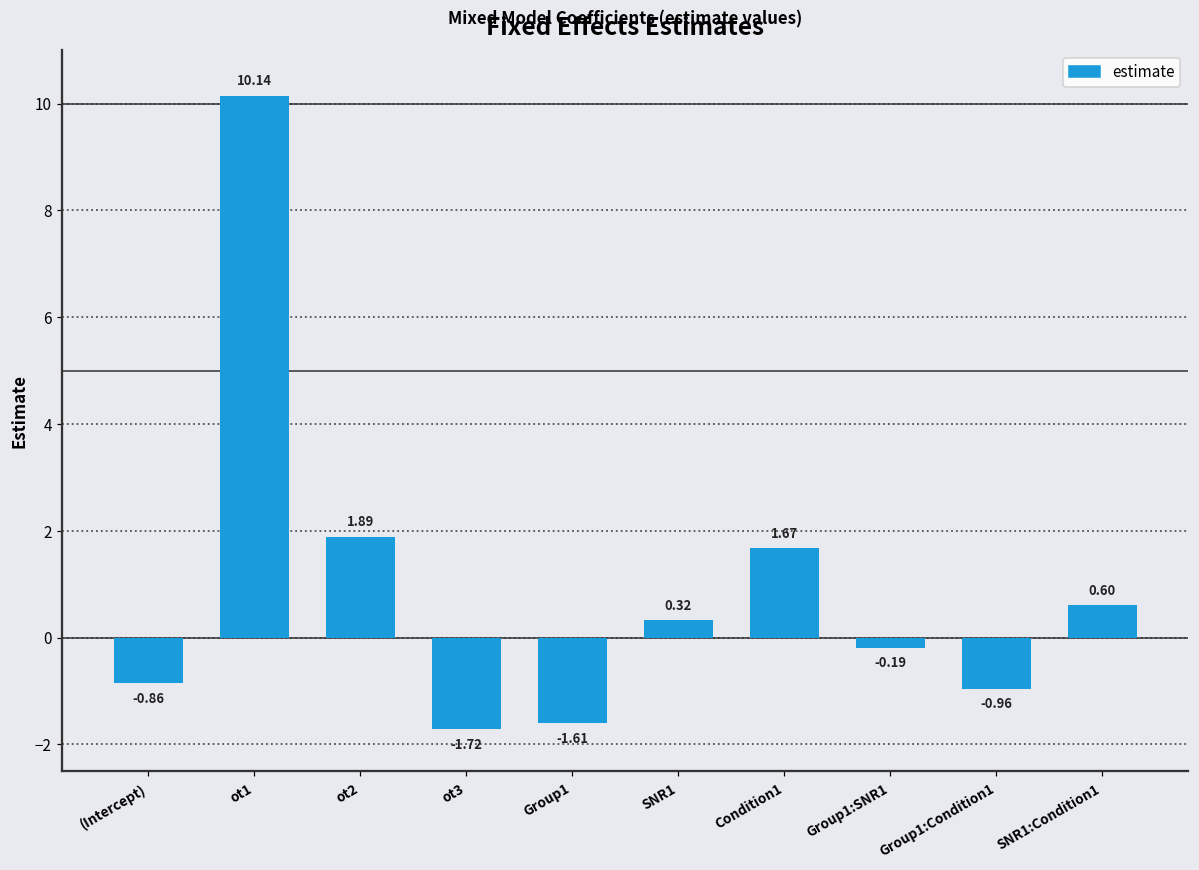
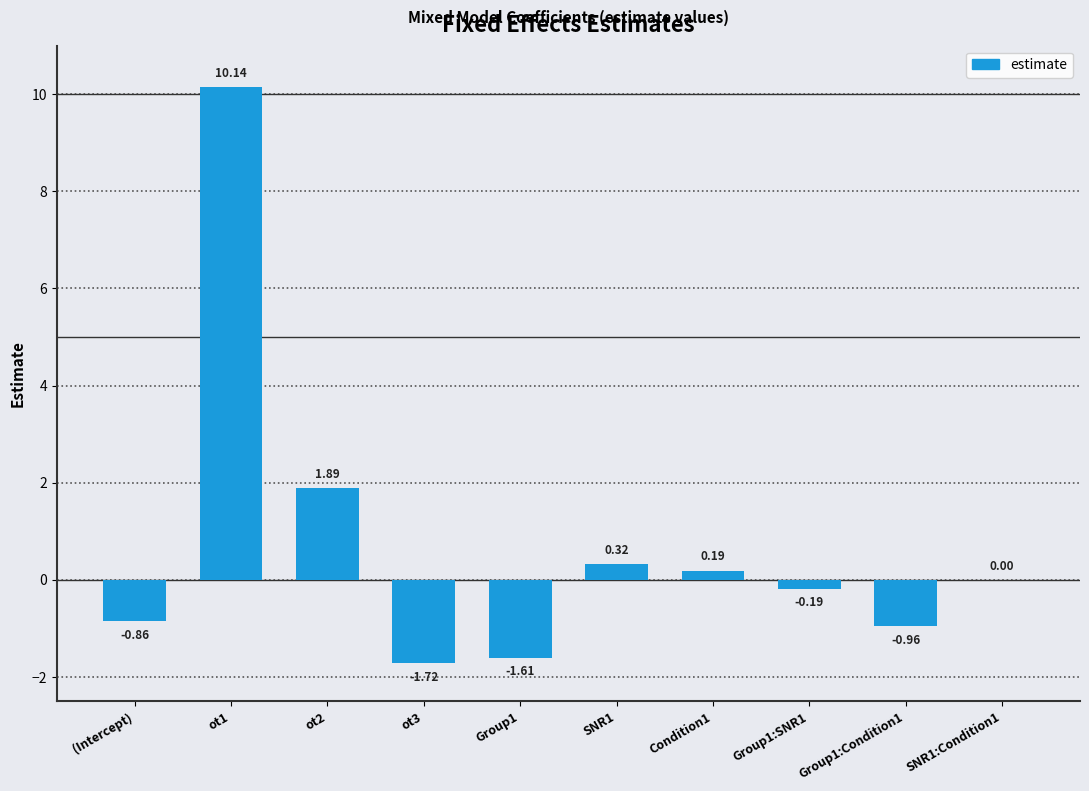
  {
    "(Intercept)": -0.86,
    "ot1": 10.14,
    "ot2": 1.89,
    "ot3": -1.72,
    "Group1": -1.61,
    "SNR1": 0.32,
-   "Condition1": 1.67,
+   "Condition1": 0.19,
    "Group1:SNR1": -0.19,
    "Group1:Condition1": -0.96,
-   "SNR1:Condition1": 0.60
+   "SNR1:Condition1": 0.00
  }
